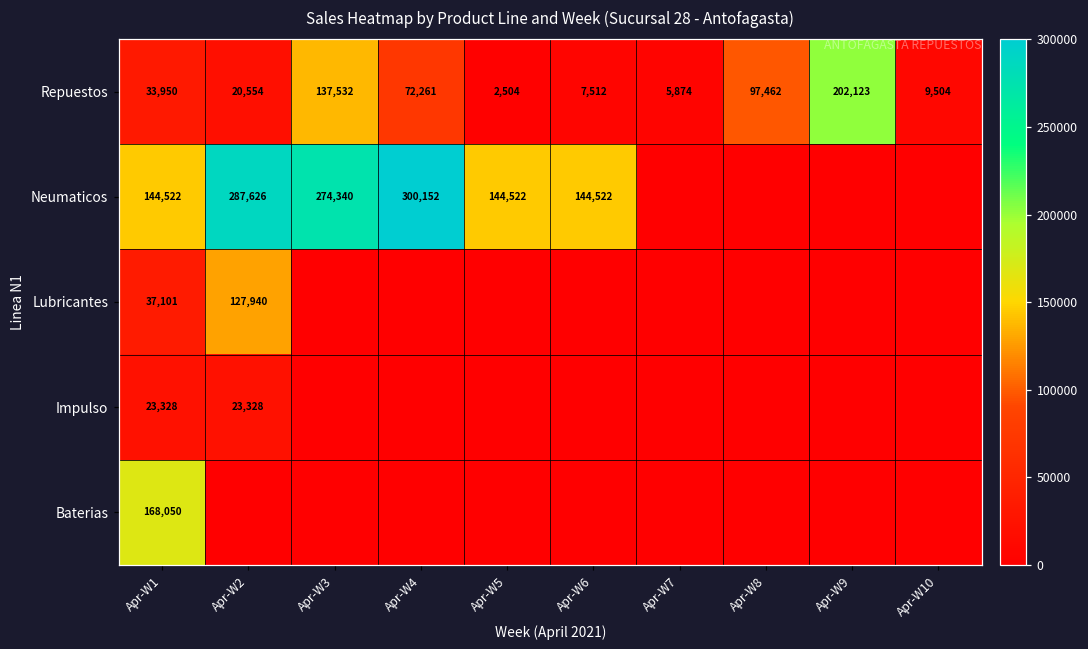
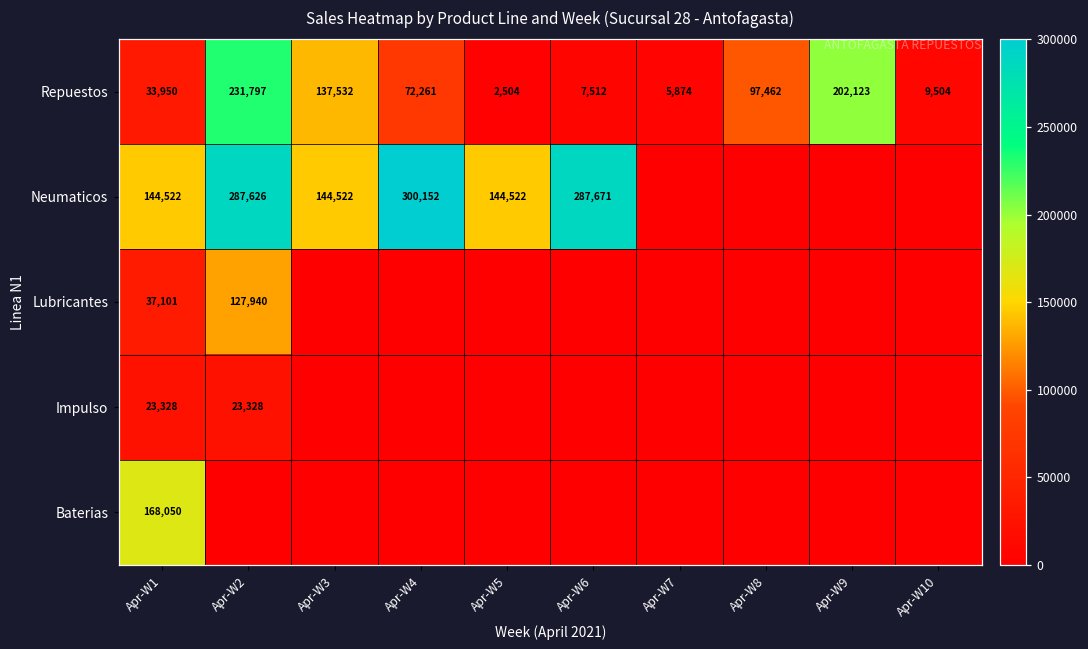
  {
    "Repuestos": {
      "Apr-W1": "33,950",
-     "Apr-W2": "20,554",
+     "Apr-W2": "231,797",
      "Apr-W3": "137,532",
      "Apr-W4": "72,261",
      "Apr-W5": "2,504",
      "Apr-W6": "7,512",
      "Apr-W7": "5,874",
      "Apr-W8": "97,462",
      "Apr-W9": "202,123"
    },
    "Neumaticos": {
      "Apr-W1": "144,522",
      "Apr-W2": "287,626",
-     "Apr-W3": "274,340",
+     "Apr-W3": "144,522",
      "Apr-W4": "300,152",
      "Apr-W5": "144,522",
-     "Apr-W6": "144,522"
+     "Apr-W6": "287,671"
    },
    "Lubricantes": {
      "Apr-W1": "37,101",
      "Apr-W2": "127,940"
    },
    "Impulso": {
      "Apr-W1": "23,328",
      "Apr-W2": "23,328"
    },
    "Baterias": {
      "Apr-W1": "168,050"
    }
  }
